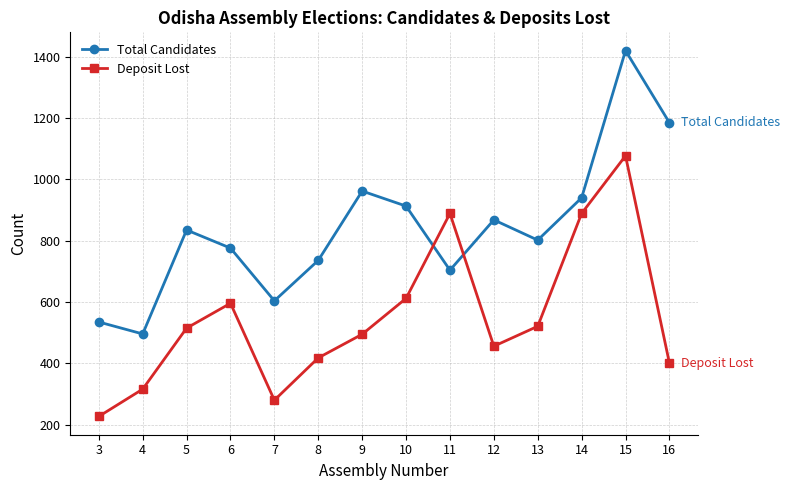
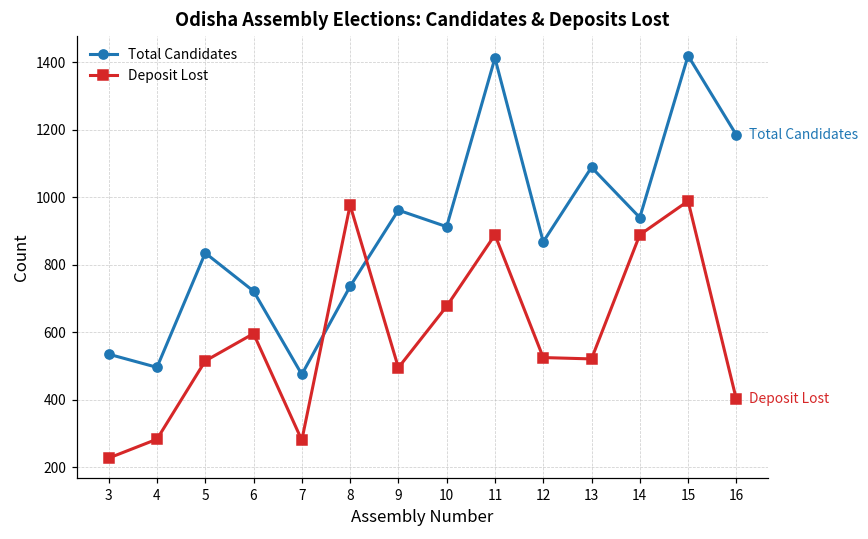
  {
    "Total Candidates": {
      "3": 540,
      "4": 500,
      "5": 840,
-     "6": 780,
-     "7": 600,
+     "6": 720,
+     "7": 480,
      "8": 740,
      "9": 960,
      "10": 910,
-     "11": 700,
+     "11": 1410,
      "12": 870,
-     "13": 800,
+     "13": 1090,
      "14": 940,
      "15": 1420,
      "16": 1190
    },
    "Deposit Lost": {
      "3": 230,
-     "4": 320,
+     "4": 280,
      "5": 520,
      "6": 600,
      "7": 280,
-     "8": 420,
+     "8": 980,
      "9": 500,
-     "10": 610,
+     "10": 680,
      "11": 890,
-     "12": 460,
+     "12": 530,
      "13": 520,
      "14": 890,
-     "15": 1080,
+     "15": 990,
      "16": 400
    }
  }
